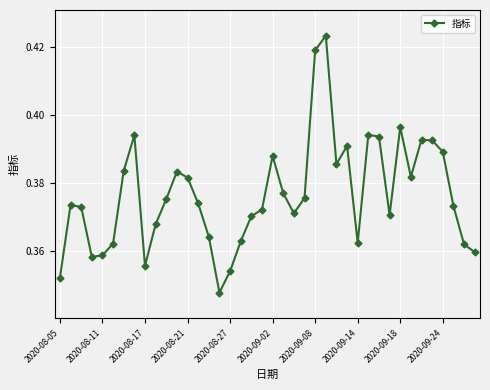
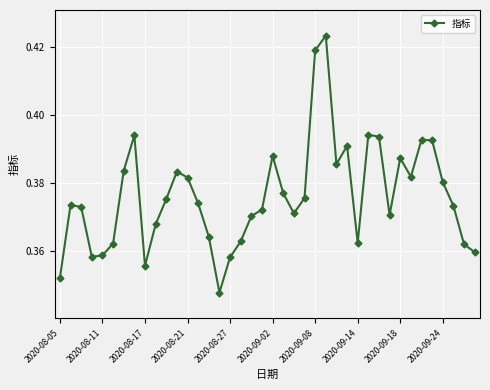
  {
    "2020-08-05": 0.352,
    "2020-08-11": 0.359,
    "2020-08-17": 0.356,
    "2020-08-21": 0.382,
-   "2020-08-27": 0.354,
+   "2020-08-27": 0.358,
    "2020-09-02": 0.388,
    "2020-09-08": 0.419,
    "2020-09-14": 0.362,
-   "2020-09-18": 0.396,
-   "2020-09-24": 0.389
+   "2020-09-18": 0.387,
+   "2020-09-24": 0.380
  }
